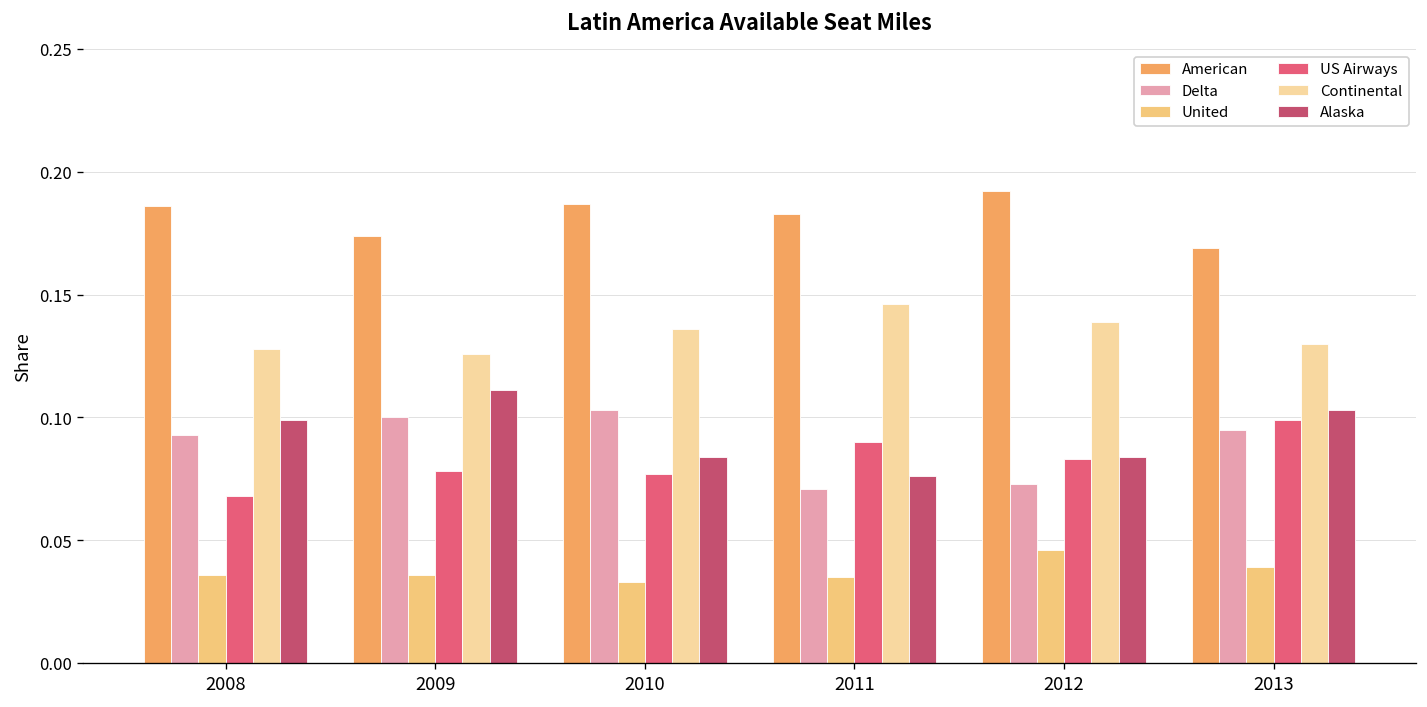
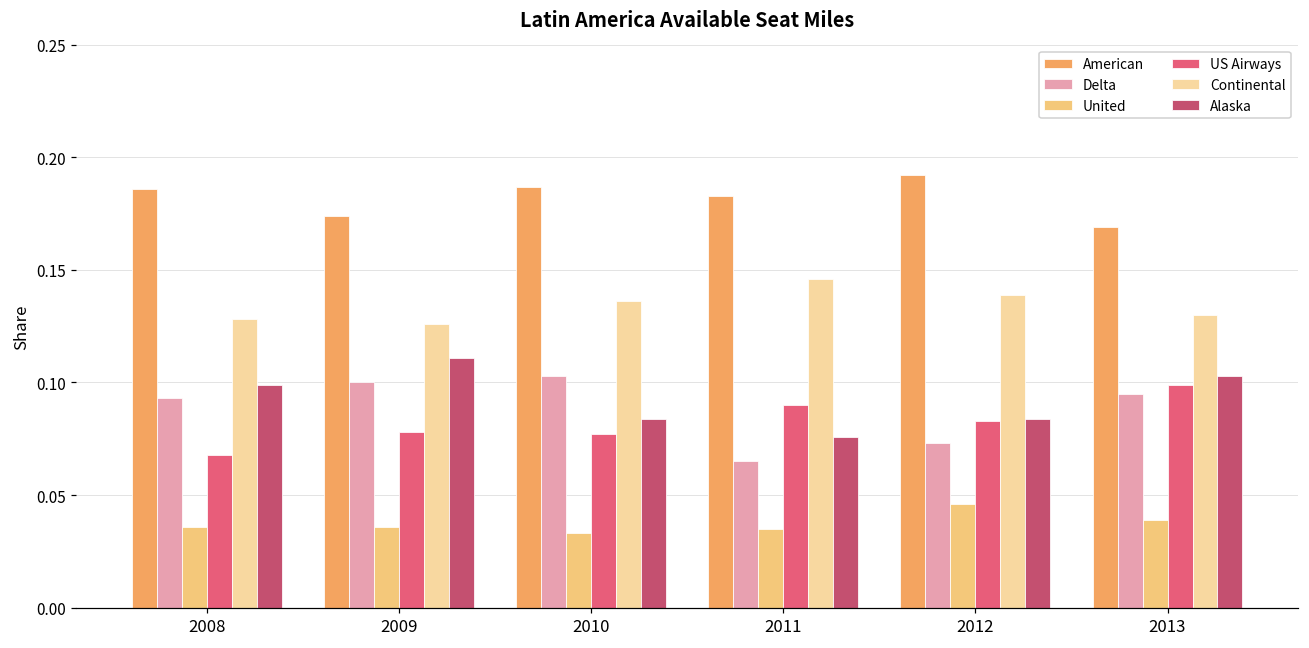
  {
    "Delta": {
      "2008": 0.093,
      "2009": 0.100,
      "2010": 0.103,
-     "2011": 0.071,
+     "2011": 0.065,
      "2012": 0.073,
      "2013": 0.095
    }
  }
